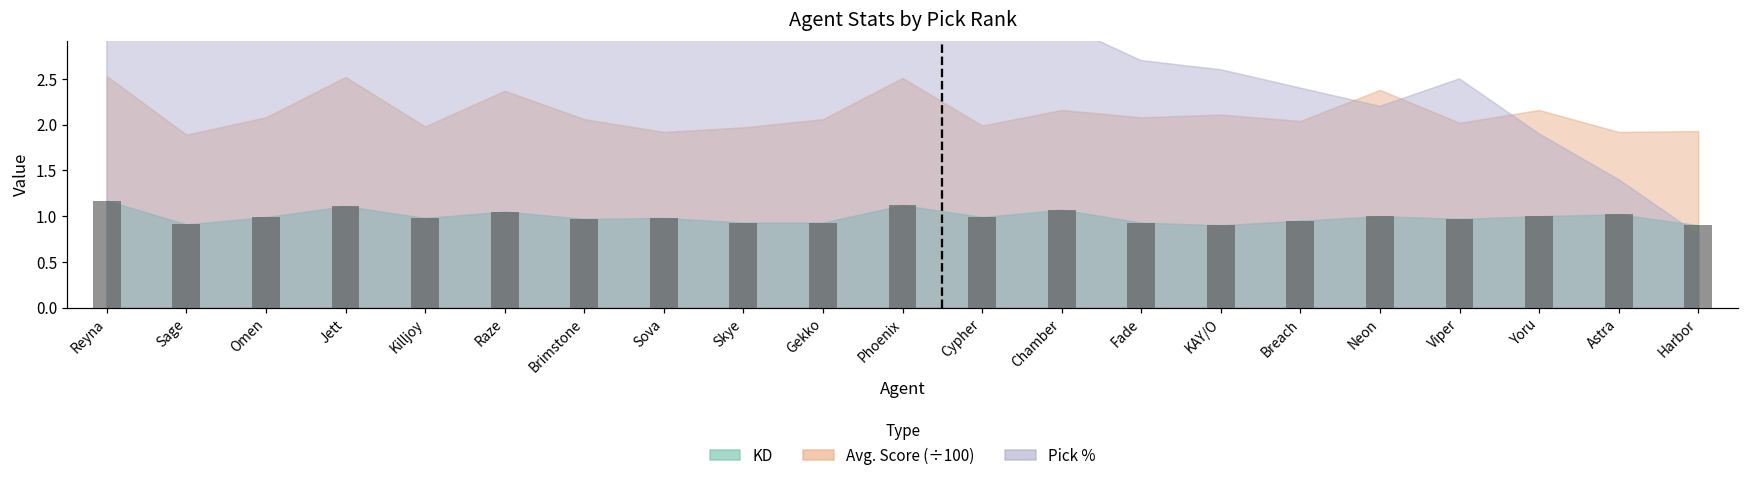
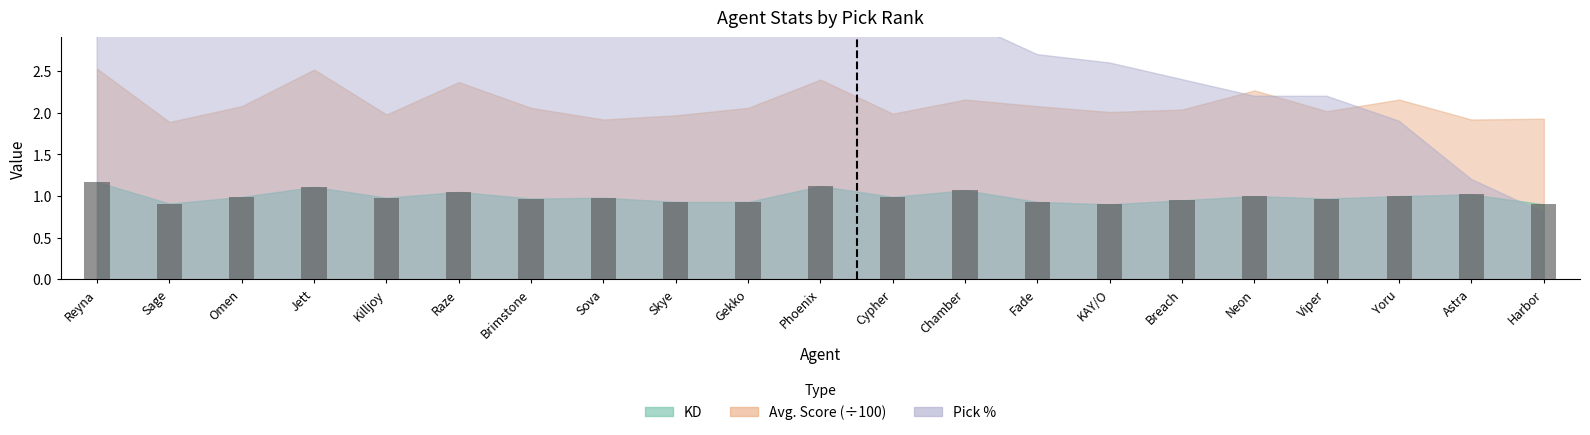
  {
    "Avg. Score (÷100)": {
      "Reyna": 2.5,
      "Sage": 1.9,
      "Omen": 2.1,
      "Jett": 2.5,
      "Killjoy": 2.0,
      "Raze": 2.4,
      "Brimstone": 2.1,
      "Sova": 1.9,
      "Skye": 2.0,
      "Gekko": 2.1,
-     "Phoenix": 2.5,
+     "Phoenix": 2.4,
      "Cypher": 2.0,
      "Chamber": 2.2,
      "Fade": 2.1,
-     "KAY/O": 2.1,
+     "KAY/O": 2.0,
      "Breach": 2.0,
-     "Neon": 2.4,
+     "Neon": 2.3,
      "Viper": 2.0,
      "Yoru": 2.2,
      "Astra": 1.9,
      "Harbor": 1.9
    },
    "KD": {
      "Reyna": 1.2,
      "Sage": 0.9,
      "Omen": 1.0,
      "Jett": 1.1,
      "Killjoy": 1.0,
      "Raze": 1.1,
      "Brimstone": 1.0,
      "Sova": 1.0,
      "Skye": 0.9,
      "Gekko": 0.9,
      "Phoenix": 1.1,
      "Cypher": 1.0,
      "Chamber": 1.1,
      "Fade": 0.9,
      "KAY/O": 0.9,
      "Breach": 1.0,
      "Neon": 1.0,
      "Viper": 1.0,
      "Yoru": 1.0,
      "Astra": 1.0,
      "Harbor": 0.9
    },
    "Pick %": {
      "Fade": 2.7,
      "KAY/O": 2.6,
      "Breach": 2.4,
      "Neon": 2.2,
-     "Viper": 2.5,
+     "Viper": 2.2,
      "Yoru": 1.9,
-     "Astra": 1.4,
+     "Astra": 1.2,
      "Harbor": 0.8
    }
  }
